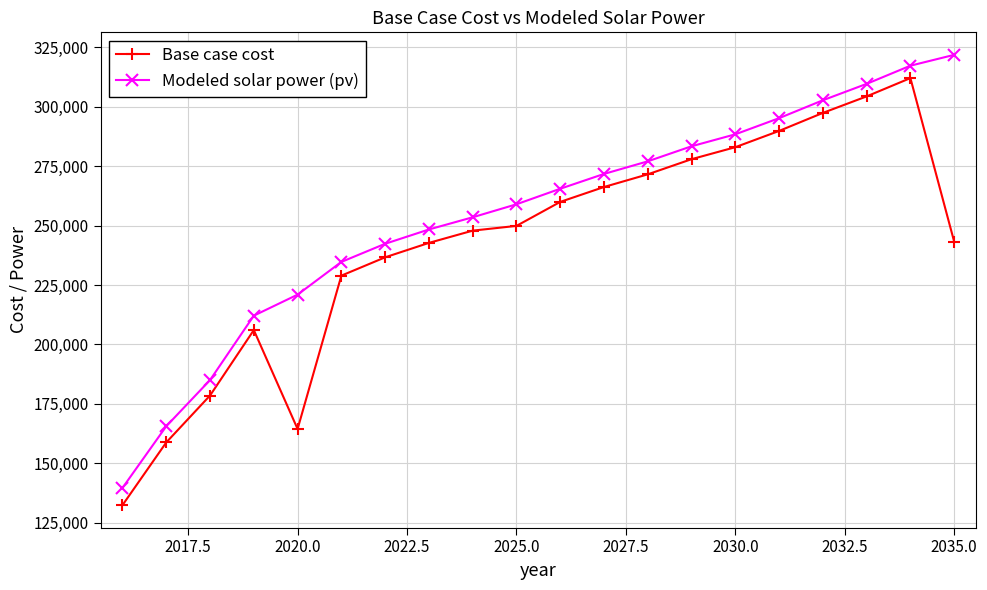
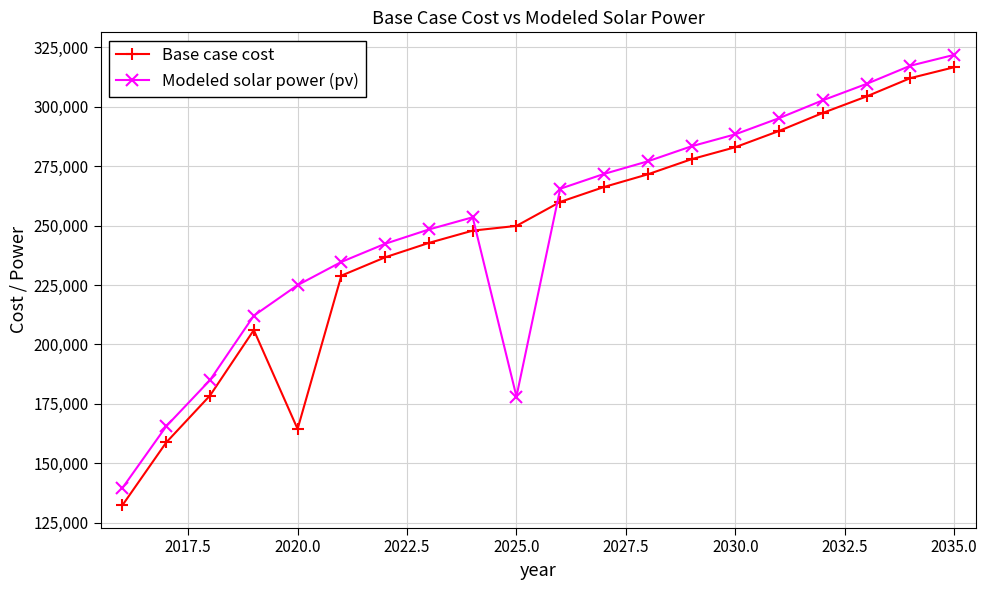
  {
    "Base case cost": {
      "2020.0": "164,000",
      "2025.0": "250,000",
      "2030.0": "283,000",
-     "2035.0": "243,000"
+     "2035.0": "317,000"
    },
    "Modeled solar power (pv)": {
-     "2020.0": "221,000",
-     "2025.0": "259,000",
+     "2020.0": "225,000",
+     "2025.0": "178,000",
      "2030.0": "288,000",
      "2035.0": "322,000"
    }
  }
